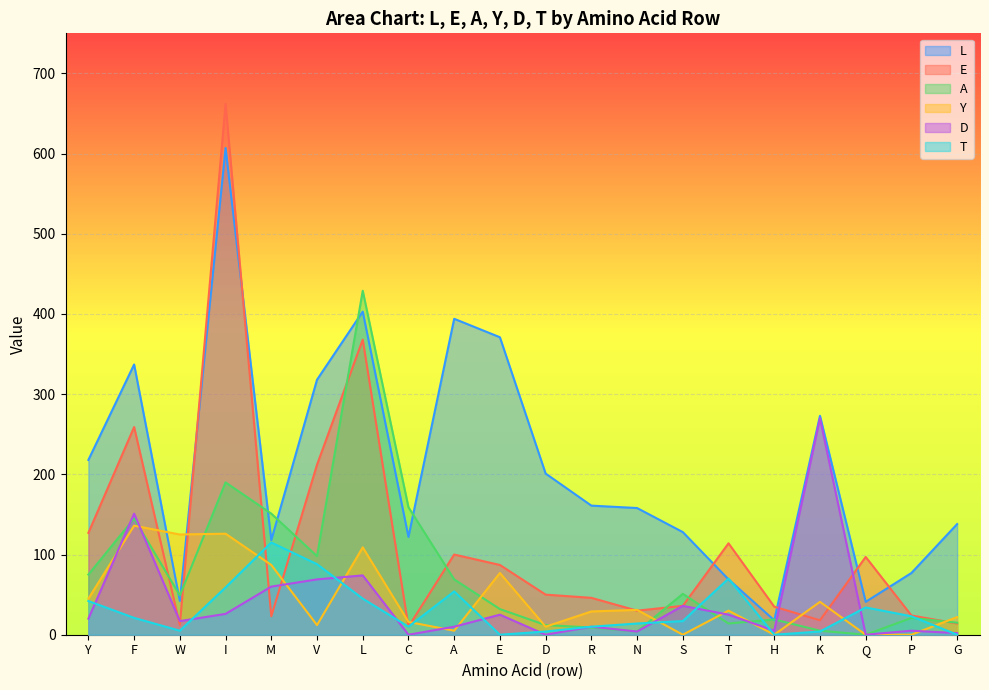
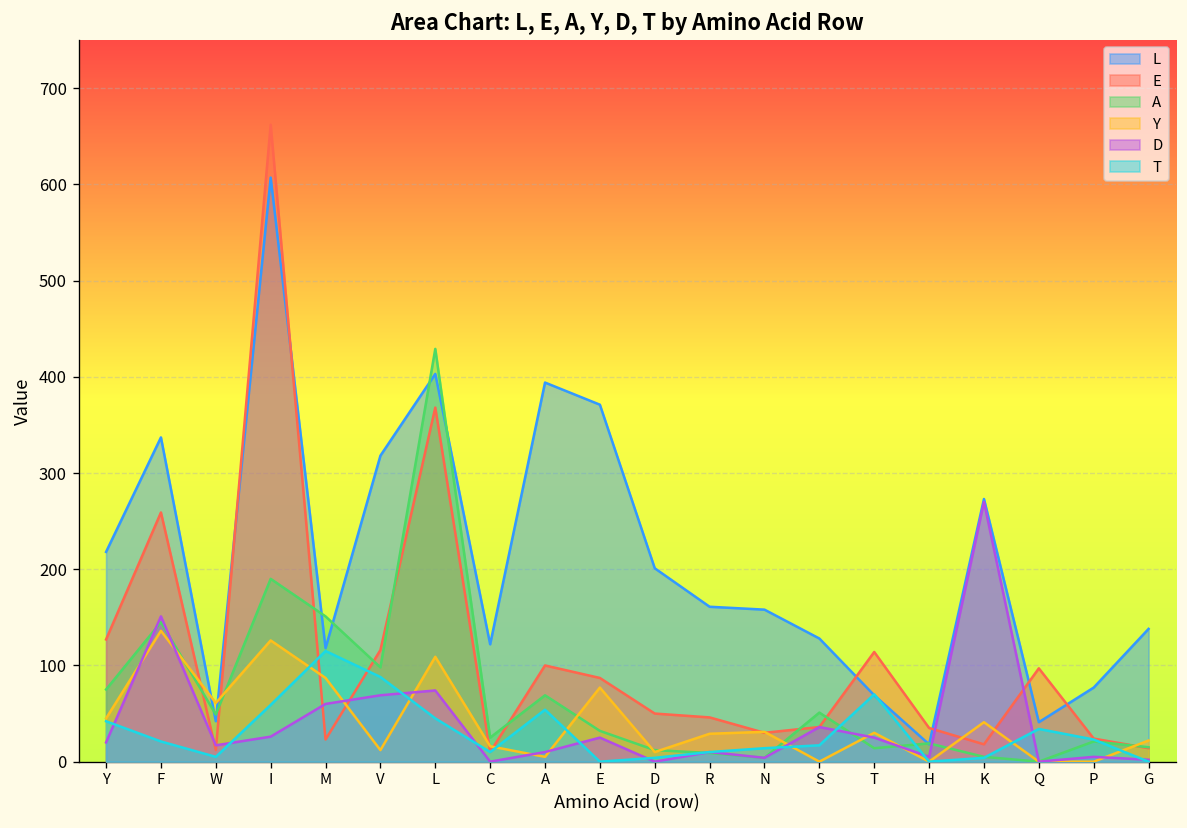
  {
    "E": {
      "Y": 130,
      "F": 260,
      "W": 10,
      "I": 660,
      "M": 20,
-     "V": 210,
+     "V": 120,
      "L": 370,
      "A": 100,
      "E": 90,
      "D": 50,
      "R": 50,
      "T": 110,
      "H": 40,
      "K": 20,
      "Q": 100
    },
    "A": {
      "Y": 80,
      "F": 150,
      "W": 50,
      "I": 190,
      "M": 150,
      "V": 100,
      "L": 430,
-     "C": 160,
+     "C": 30,
      "A": 70,
      "E": 30,
      "S": 50,
      "T": 10
    },
    "Y": {
      "F": 140,
-     "W": 130,
+     "W": 60,
      "I": 130,
      "M": 90,
      "V": 10,
      "L": 110,
      "C": 20,
      "A": 10,
      "E": 80,
      "R": 30,
      "S": 0,
      "T": 30,
      "K": 40,
      "P": 0,
      "G": 20
    },
    "D": {
      "Y": 20,
      "F": 150,
      "W": 20,
      "I": 30,
      "M": 60,
      "V": 70,
      "L": 70,
      "C": 0,
      "A": 10,
      "E": 30,
      "D": 0,
      "T": 30,
      "H": 10,
      "P": 10
    }
  }
